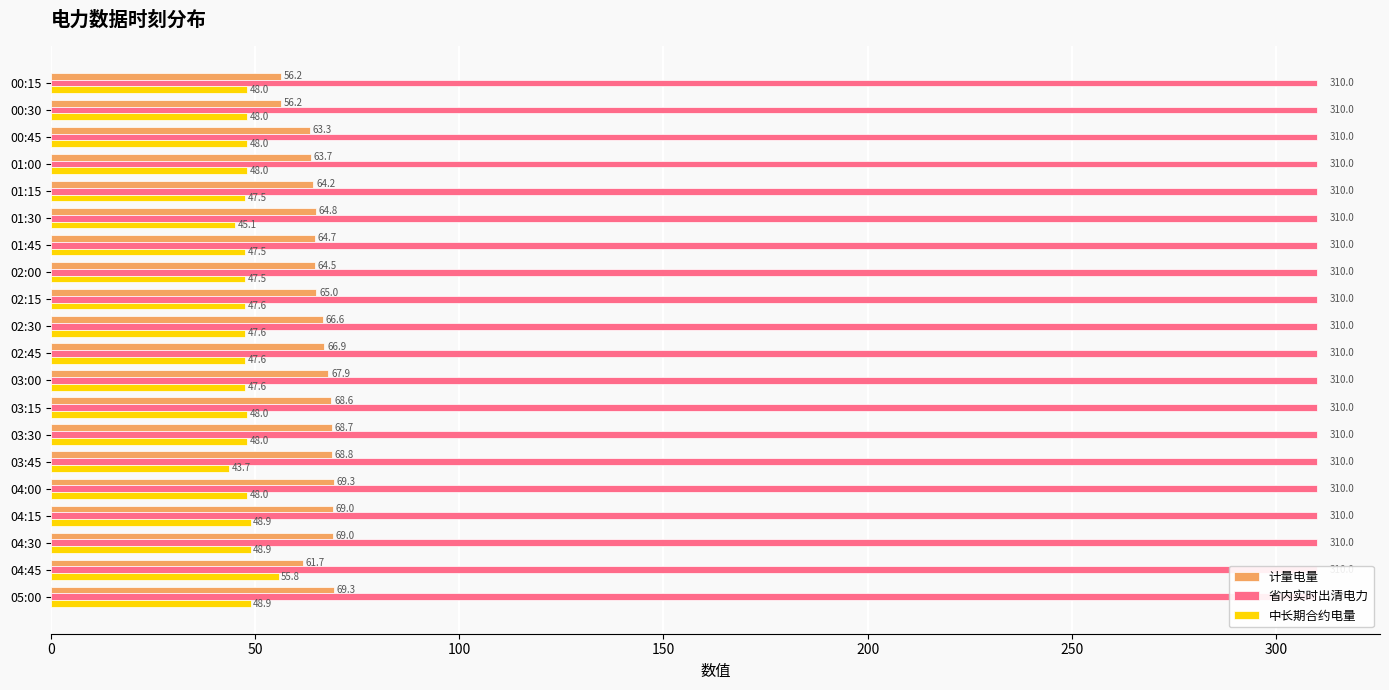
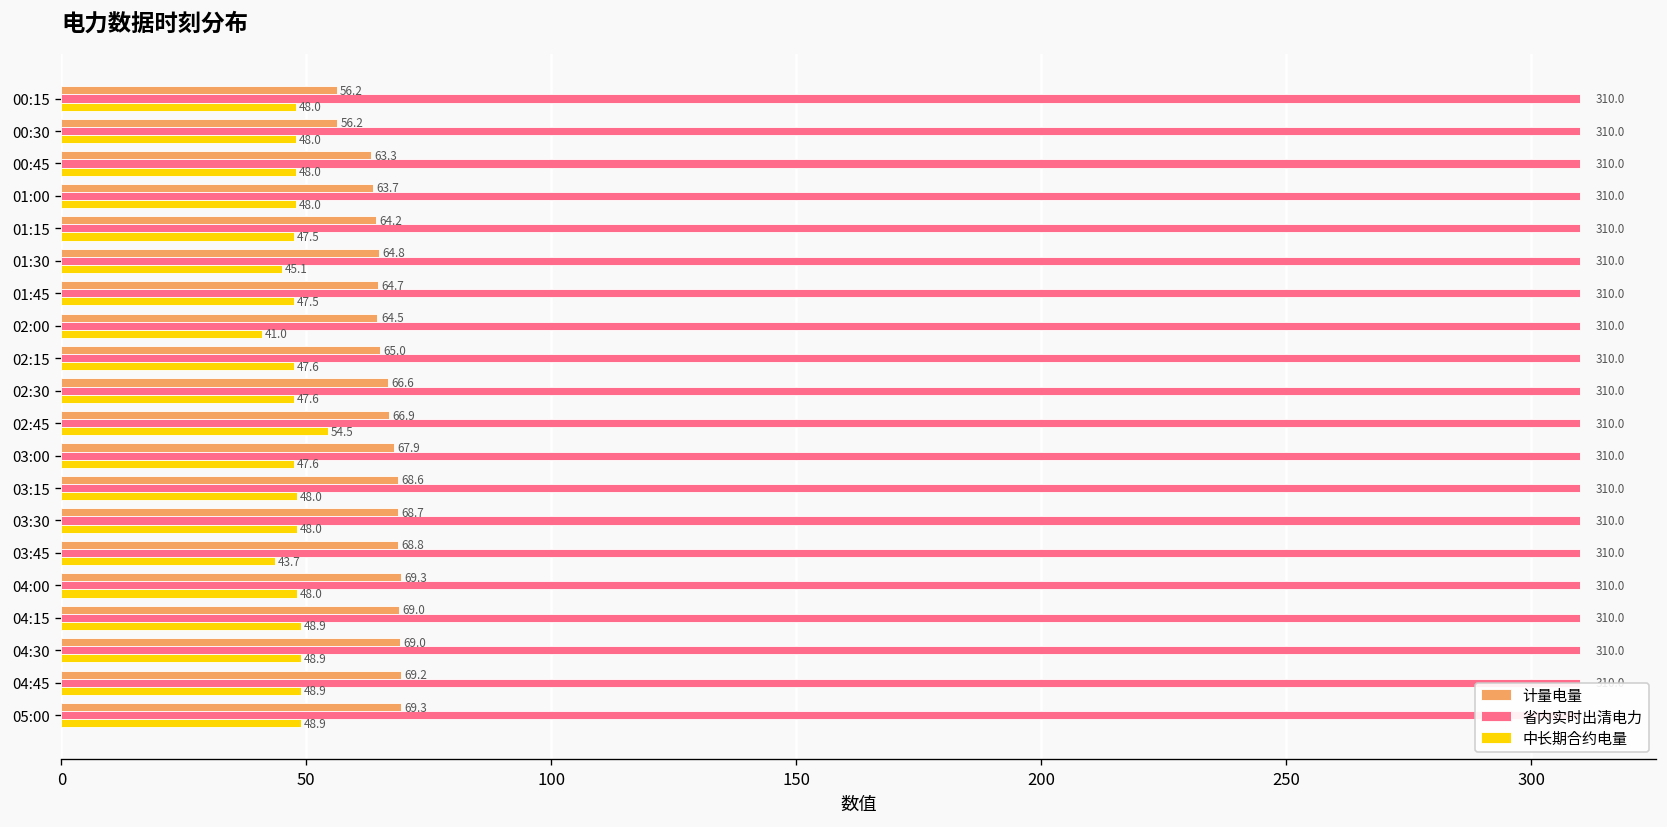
  {
    "计量电量": {
      "00:15": 56.2,
      "00:30": 56.2,
      "00:45": 63.3,
      "01:00": 63.7,
      "01:15": 64.2,
      "01:30": 64.8,
      "01:45": 64.7,
      "02:00": 64.5,
      "02:15": 65.0,
      "02:30": 66.6,
      "02:45": 66.9,
      "03:00": 67.9,
      "03:15": 68.6,
      "03:30": 68.7,
      "03:45": 68.8,
      "04:00": 69.3,
      "04:15": 69.0,
      "04:30": 69.0,
-     "04:45": 61.7,
+     "04:45": 69.2,
      "05:00": 69.3
    },
    "省内实时出清电力": {
      "00:15": 310.0,
      "00:30": 310.0,
      "00:45": 310.0,
      "01:00": 310.0,
      "01:15": 310.0,
      "01:30": 310.0,
      "01:45": 310.0,
      "02:00": 310.0,
      "02:15": 310.0,
      "02:30": 310.0,
      "02:45": 310.0,
      "03:00": 310.0,
      "03:15": 310.0,
      "03:30": 310.0,
      "03:45": 310.0,
      "04:00": 310.0,
      "04:15": 310.0,
      "04:30": 310.0
    },
    "中长期合约电量": {
      "00:15": 48.0,
      "00:30": 48.0,
      "00:45": 48.0,
      "01:00": 48.0,
      "01:15": 47.5,
      "01:30": 45.1,
      "01:45": 47.5,
-     "02:00": 47.5,
+     "02:00": 41.0,
      "02:15": 47.6,
      "02:30": 47.6,
-     "02:45": 47.6,
+     "02:45": 54.5,
      "03:00": 47.6,
      "03:15": 48.0,
      "03:30": 48.0,
      "03:45": 43.7,
      "04:00": 48.0,
      "04:15": 48.9,
      "04:30": 48.9,
-     "04:45": 55.8,
+     "04:45": 48.9,
      "05:00": 48.9
    }
  }
